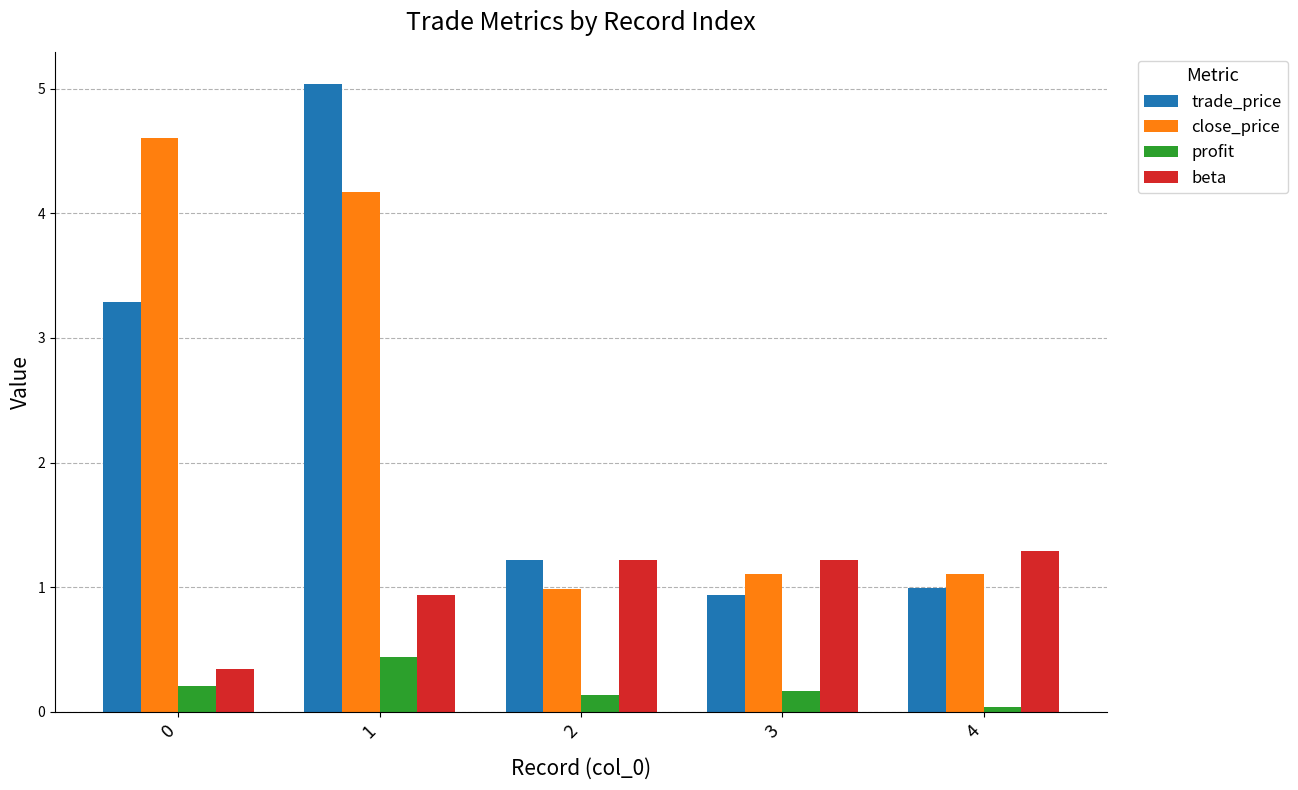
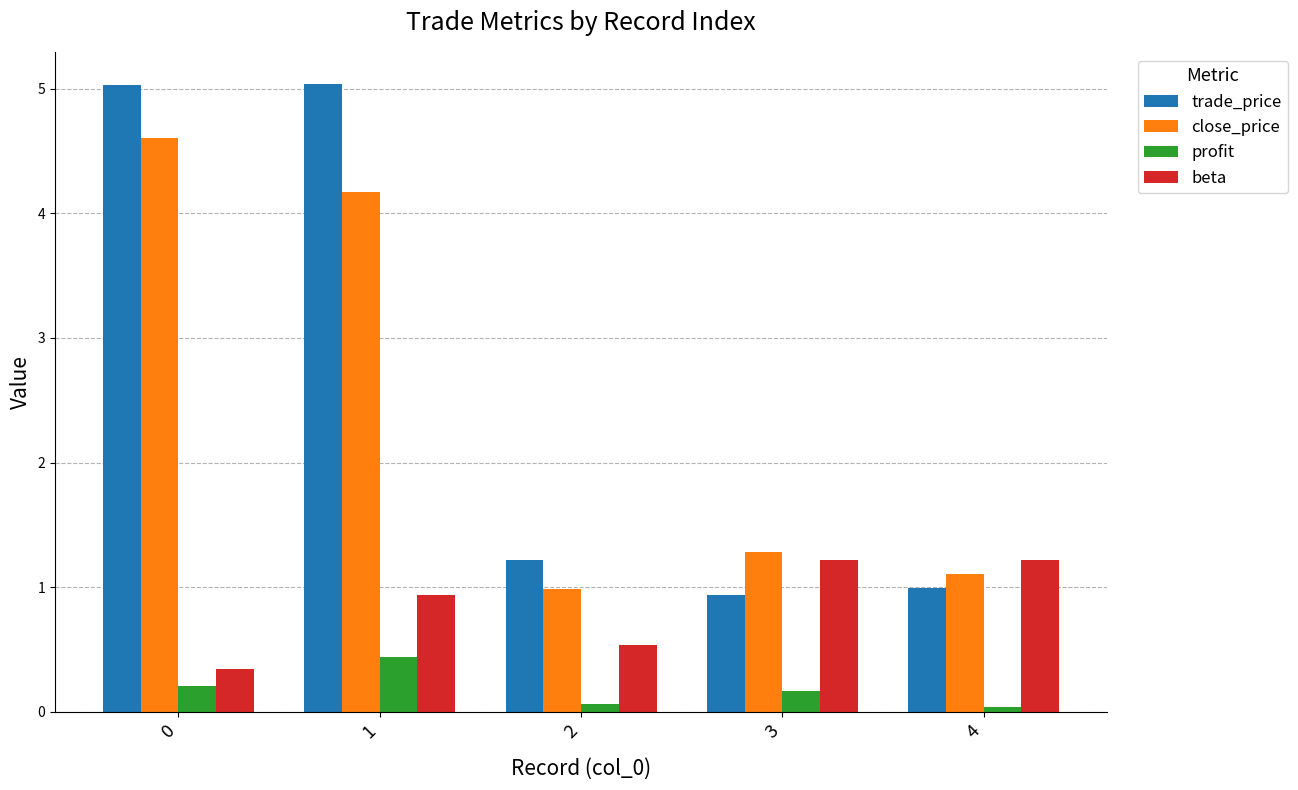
  {
    "trade_price": {
-     "0": 3.28,
+     "0": 5.03,
      "1": 5.04,
      "2": 1.22,
      "3": 0.94,
      "4": 1.00
    },
    "close_price": {
      "0": 4.60,
      "1": 4.17,
      "2": 0.98,
-     "3": 1.11,
+     "3": 1.28,
      "4": 1.11
    },
    "profit": {
      "0": 0.21,
      "1": 0.44,
-     "2": 0.14,
+     "2": 0.06,
      "3": 0.17,
      "4": 0.04
    },
    "beta": {
      "0": 0.34,
      "1": 0.93,
-     "2": 1.21,
+     "2": 0.54,
      "3": 1.21,
-     "4": 1.29
+     "4": 1.21
    }
  }
